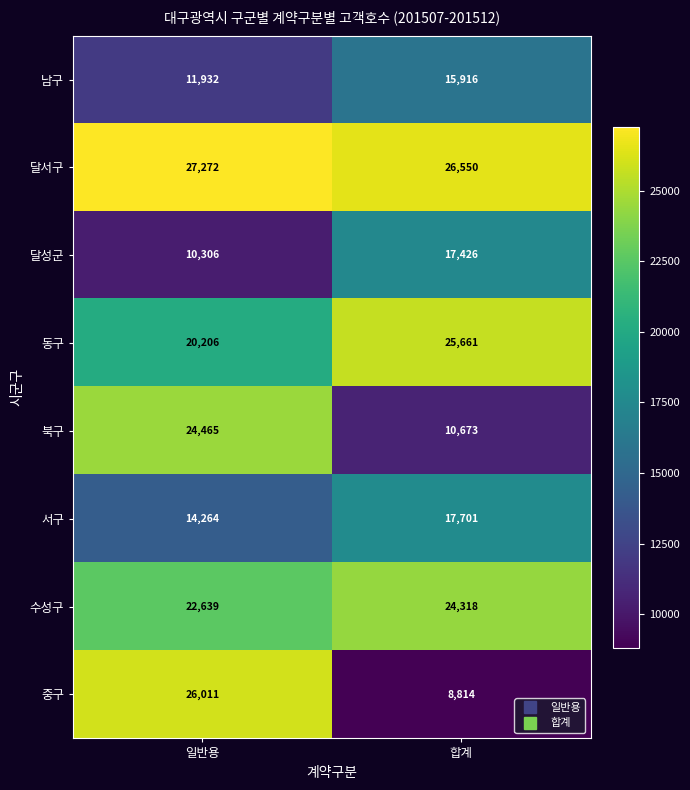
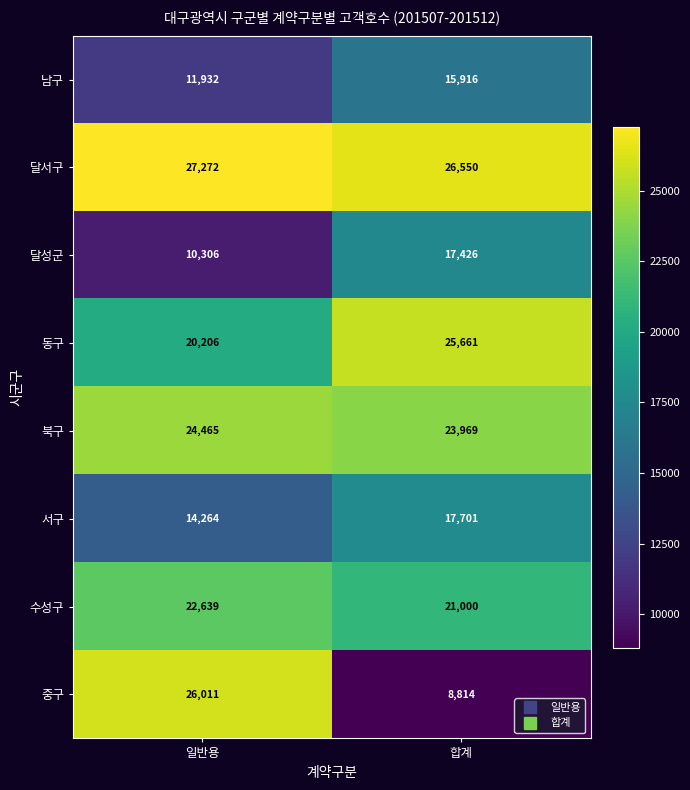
  {
    "남구": {
      "일반용": "11,932",
      "합계": "15,916"
    },
    "달서구": {
      "일반용": "27,272",
      "합계": "26,550"
    },
    "달성군": {
      "일반용": "10,306",
      "합계": "17,426"
    },
    "동구": {
      "일반용": "20,206",
      "합계": "25,661"
    },
    "북구": {
      "일반용": "24,465",
-     "합계": "10,673"
+     "합계": "23,969"
    },
    "서구": {
      "일반용": "14,264",
      "합계": "17,701"
    },
    "수성구": {
      "일반용": "22,639",
-     "합계": "24,318"
+     "합계": "21,000"
    },
    "중구": {
      "일반용": "26,011",
      "합계": "8,814"
    }
  }
